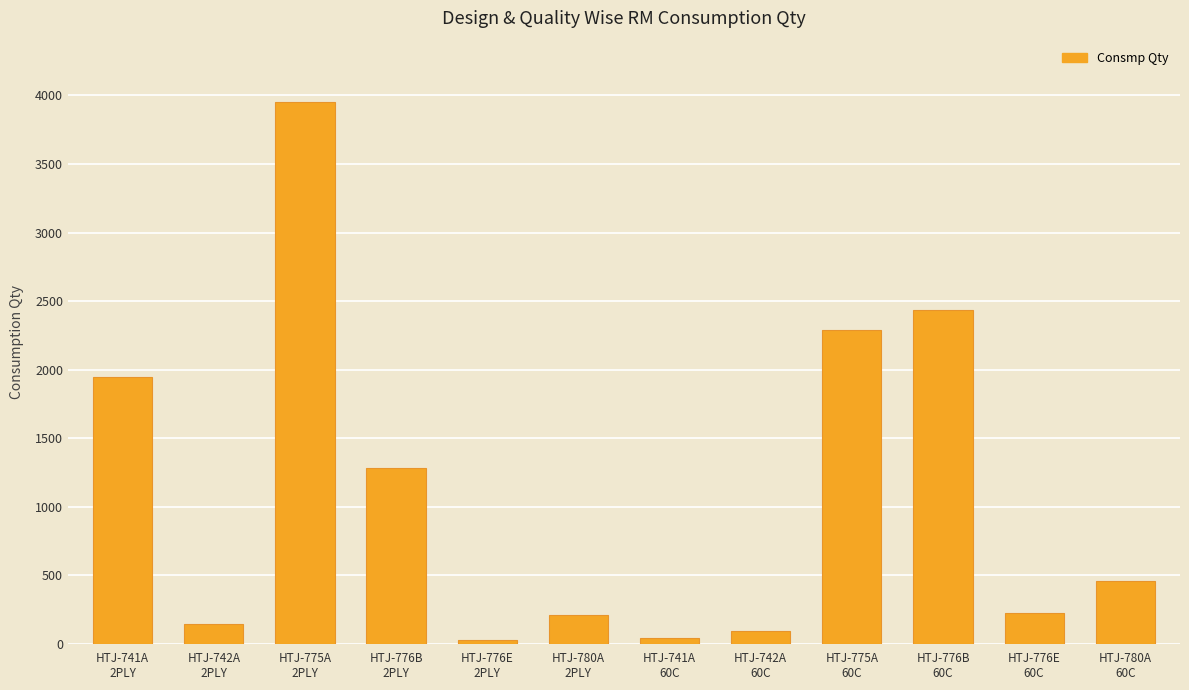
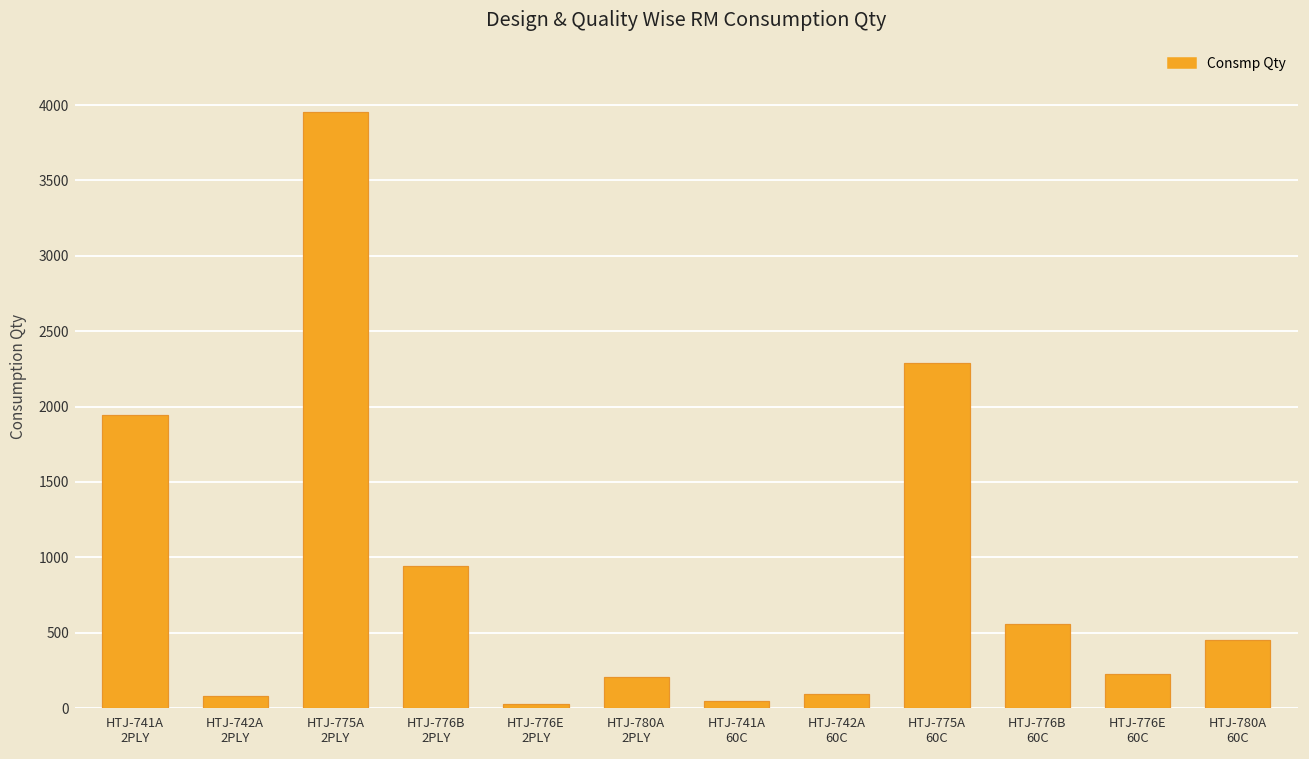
  {
    "HTJ-741A 2PLY": 1950,
-   "HTJ-742A 2PLY": 150,
+   "HTJ-742A 2PLY": 80,
    "HTJ-775A 2PLY": 3950,
-   "HTJ-776B 2PLY": 1280,
+   "HTJ-776B 2PLY": 940,
    "HTJ-776E 2PLY": 30,
    "HTJ-780A 2PLY": 210,
    "HTJ-741A 60C": 40,
    "HTJ-742A 60C": 100,
    "HTJ-775A 60C": 2290,
-   "HTJ-776B 60C": 2430,
+   "HTJ-776B 60C": 560,
    "HTJ-776E 60C": 230,
    "HTJ-780A 60C": 450
  }
